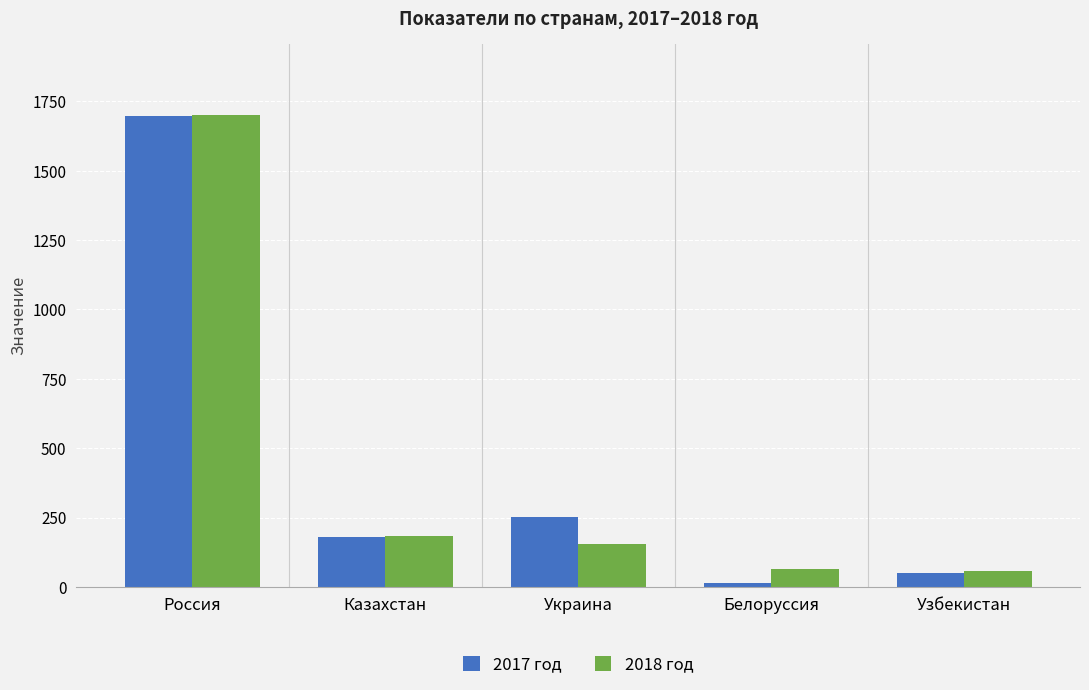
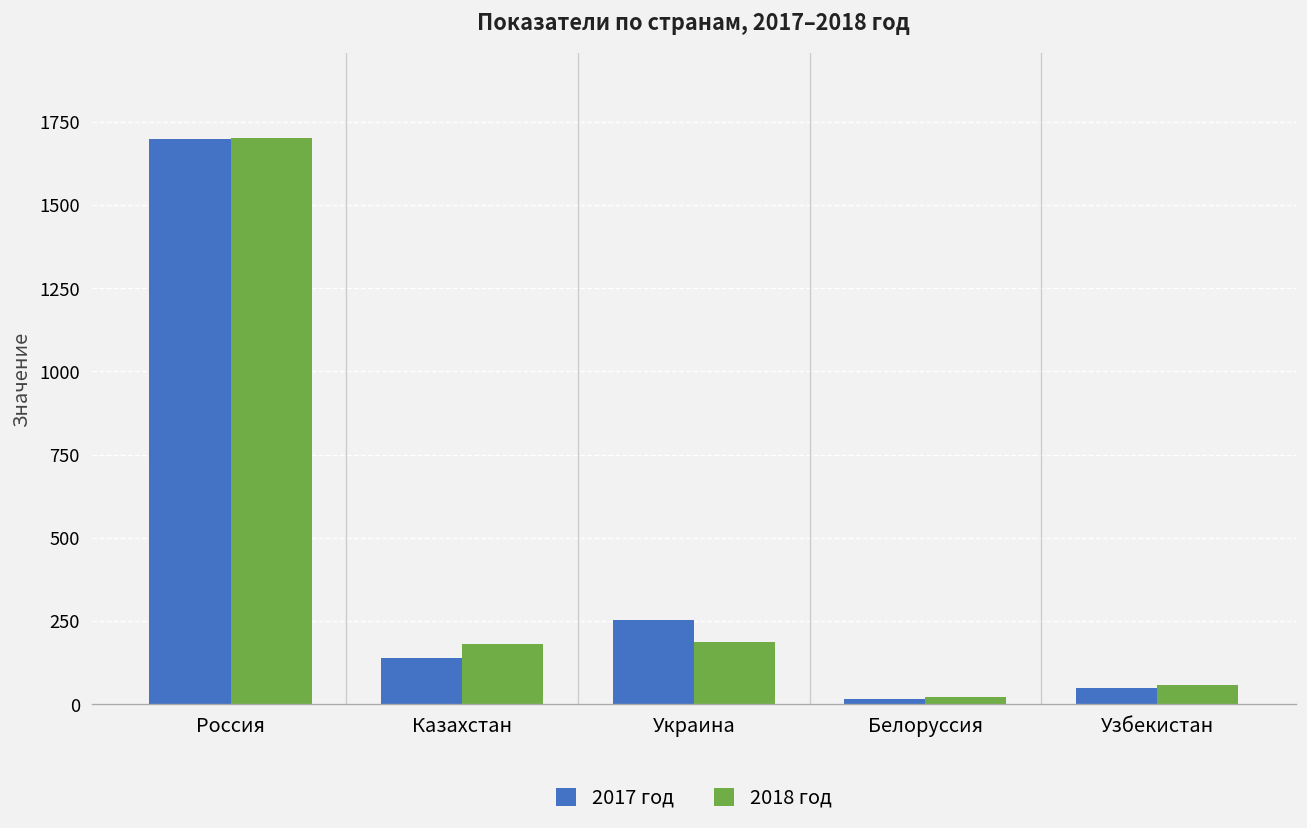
  {
    "2017 год": {
      "Россия": 1700,
-     "Казахстан": 180,
+     "Казахстан": 140,
      "Украина": 250,
      "Белоруссия": 20,
      "Узбекистан": 50
    },
    "2018 год": {
      "Россия": 1700,
      "Казахстан": 180,
-     "Украина": 150,
-     "Белоруссия": 60,
+     "Украина": 190,
+     "Белоруссия": 20,
      "Узбекистан": 60
    }
  }
